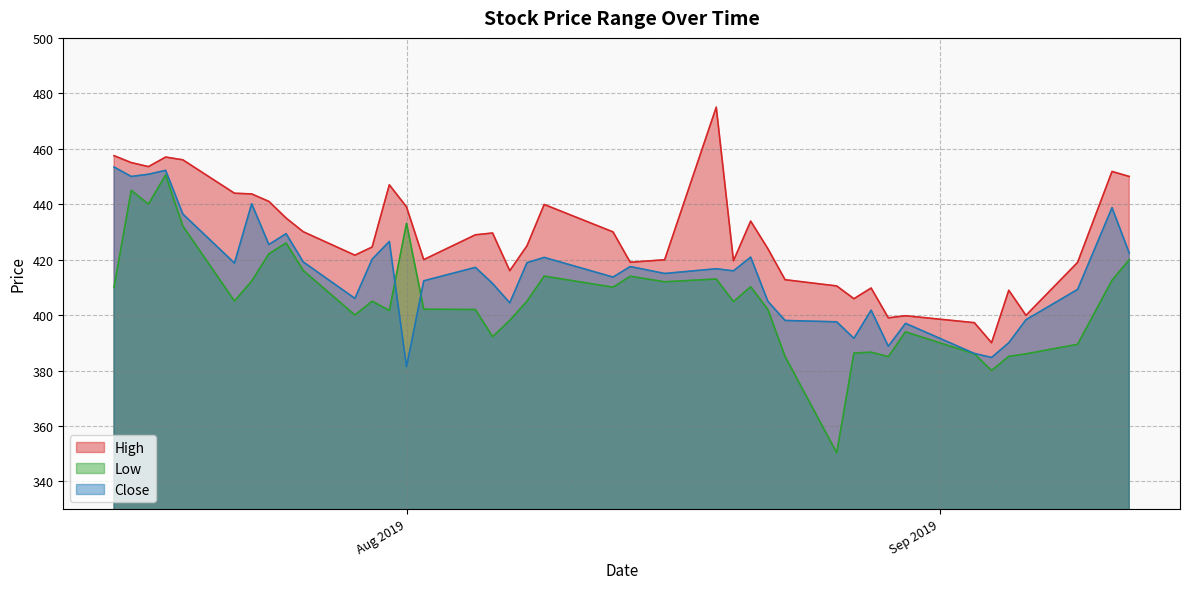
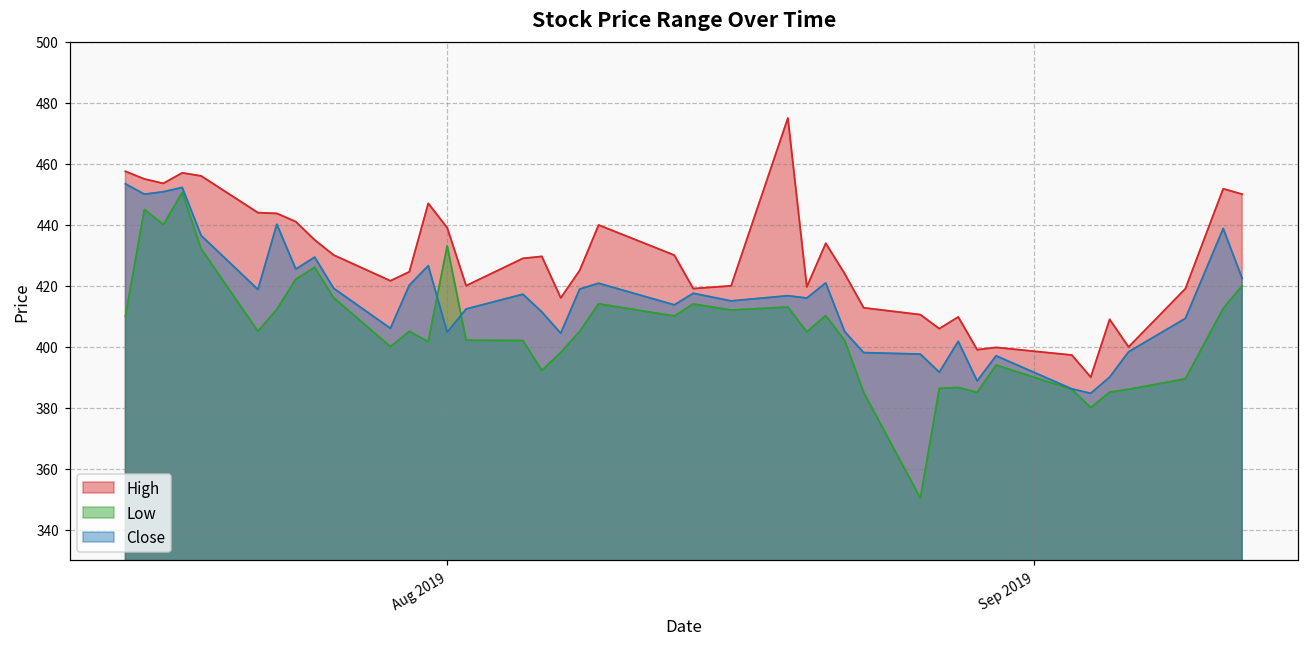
  {
    "High": {
      "Aug 2019": 439
    },
    "Low": {
      "Aug 2019": 433
    },
    "Close": {
-     "Aug 2019": 381
+     "Aug 2019": 405
    }
  }
